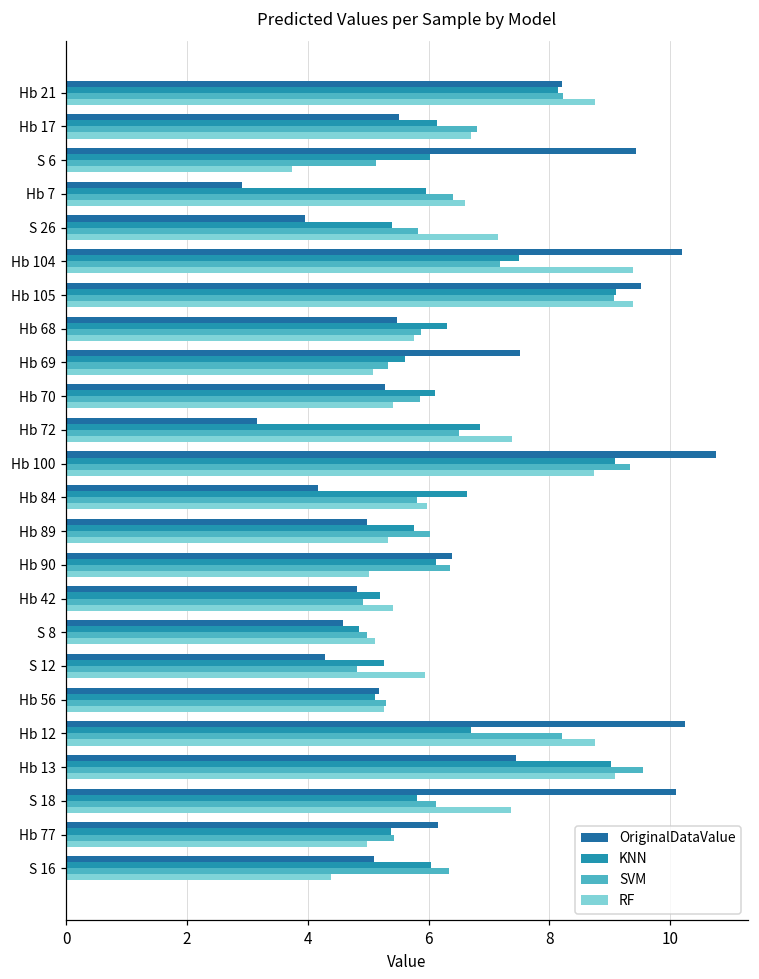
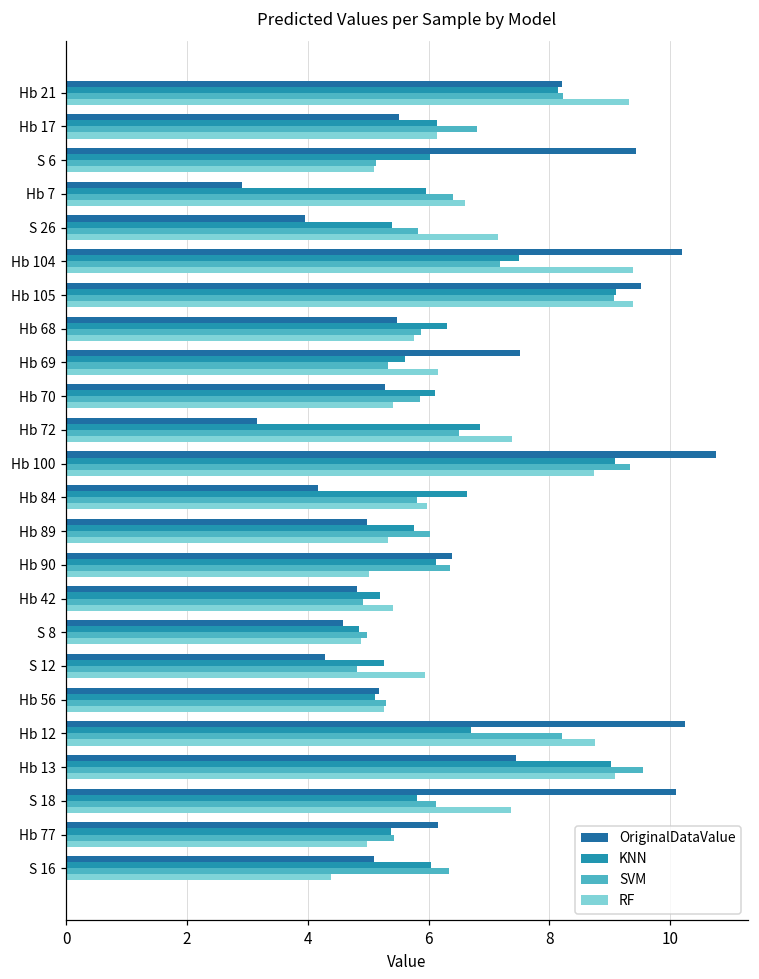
  {
    "RF": {
-     "Hb 21": 8.8,
-     "Hb 17": 6.7,
-     "S 6": 3.7,
+     "Hb 21": 9.3,
+     "Hb 17": 6.1,
+     "S 6": 5.1,
      "Hb 7": 6.6,
      "S 26": 7.2,
      "Hb 104": 9.4,
      "Hb 105": 9.4,
      "Hb 68": 5.8,
-     "Hb 69": 5.1,
+     "Hb 69": 6.2,
      "Hb 70": 5.4,
      "Hb 72": 7.4,
      "Hb 100": 8.7,
      "Hb 84": 6.0,
      "Hb 89": 5.3,
      "Hb 90": 5.0,
      "Hb 42": 5.4,
-     "S 8": 5.1,
+     "S 8": 4.9,
      "S 12": 5.9,
      "Hb 56": 5.3,
      "Hb 12": 8.8,
      "Hb 13": 9.1,
      "S 18": 7.4,
      "Hb 77": 5.0,
      "S 16": 4.4
    }
  }
